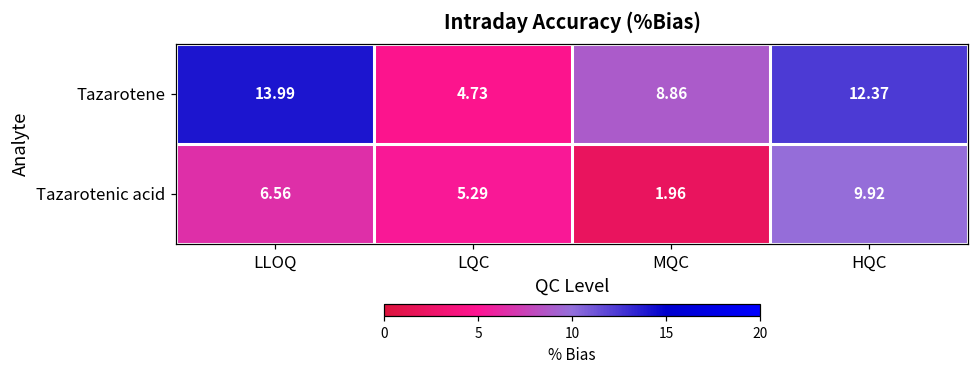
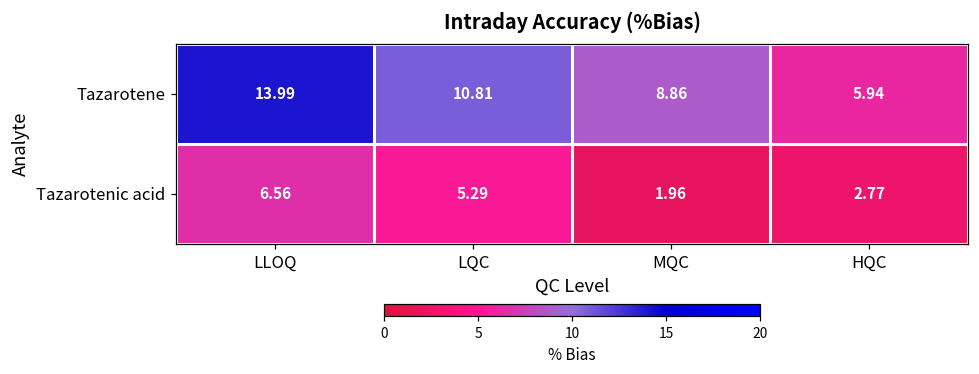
  {
    "Tazarotene": {
      "LLOQ": 13.99,
-     "LQC": 4.73,
+     "LQC": 10.81,
      "MQC": 8.86,
-     "HQC": 12.37
+     "HQC": 5.94
    },
    "Tazarotenic acid": {
      "LLOQ": 6.56,
      "LQC": 5.29,
      "MQC": 1.96,
-     "HQC": 9.92
+     "HQC": 2.77
    }
  }
